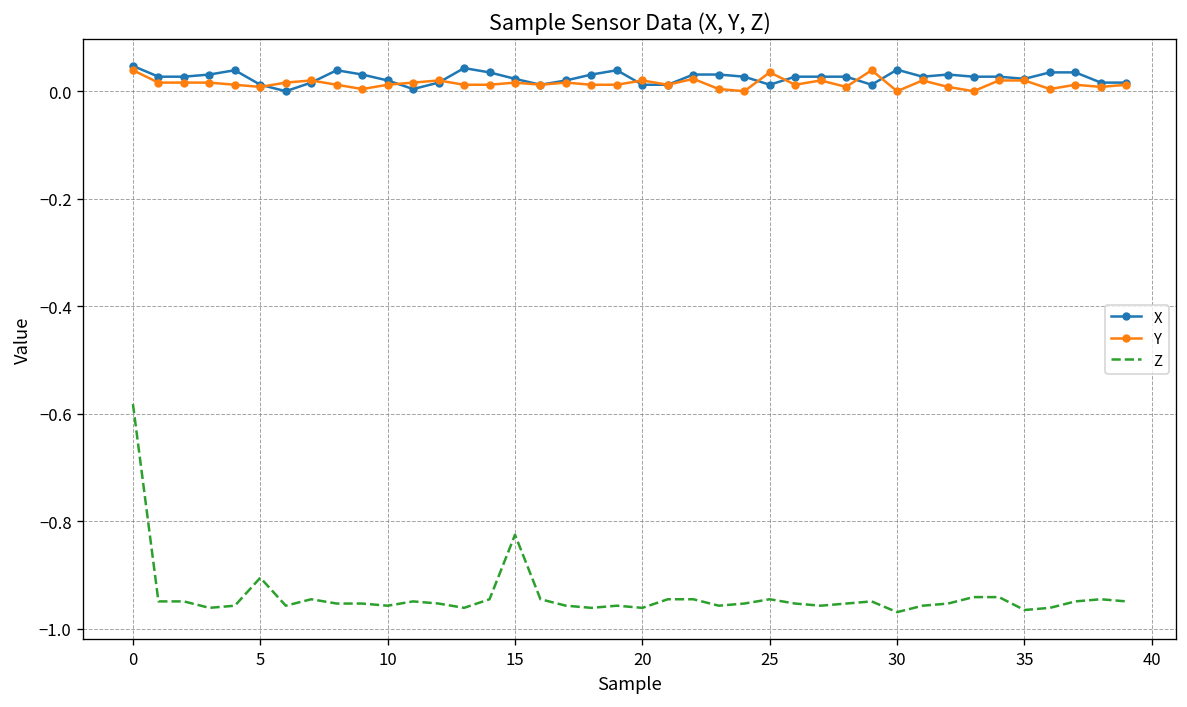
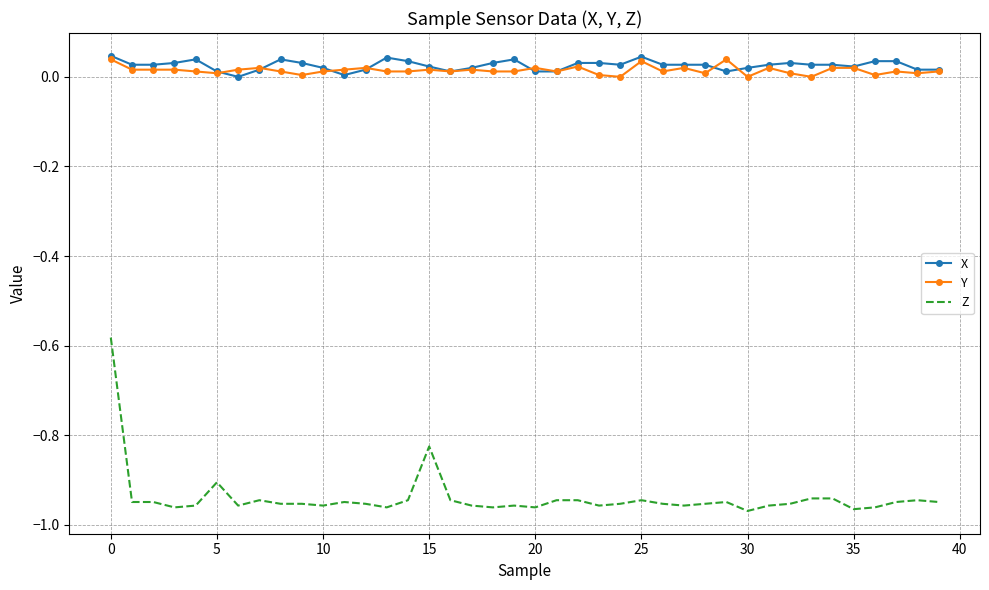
  {
    "X": {
      "0": 0.05,
      "10": 0.02,
      "15": 0.02,
      "20": 0.01,
-     "25": 0.01,
-     "30": 0.04
+     "25": 0.05,
+     "30": 0.02
    },
    "Y": {
      "0": 0.04,
      "10": 0.01,
      "15": 0.02,
      "20": 0.02,
      "25": 0.04,
      "30": 0.00
    },
    "Z": {
      "0": -0.58,
      "5": -0.91,
      "10": -0.96,
      "15": -0.83,
      "20": -0.96,
      "25": -0.95,
      "30": -0.97,
      "35": -0.97
    }
  }
